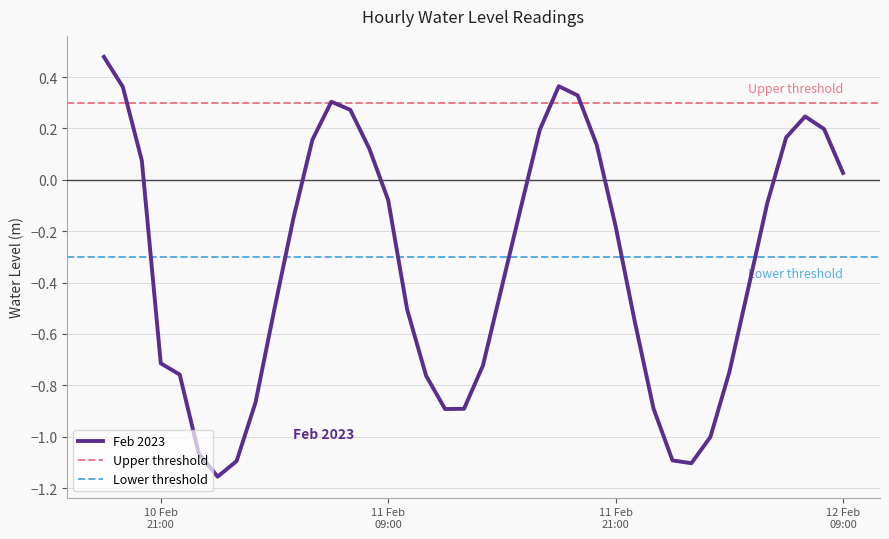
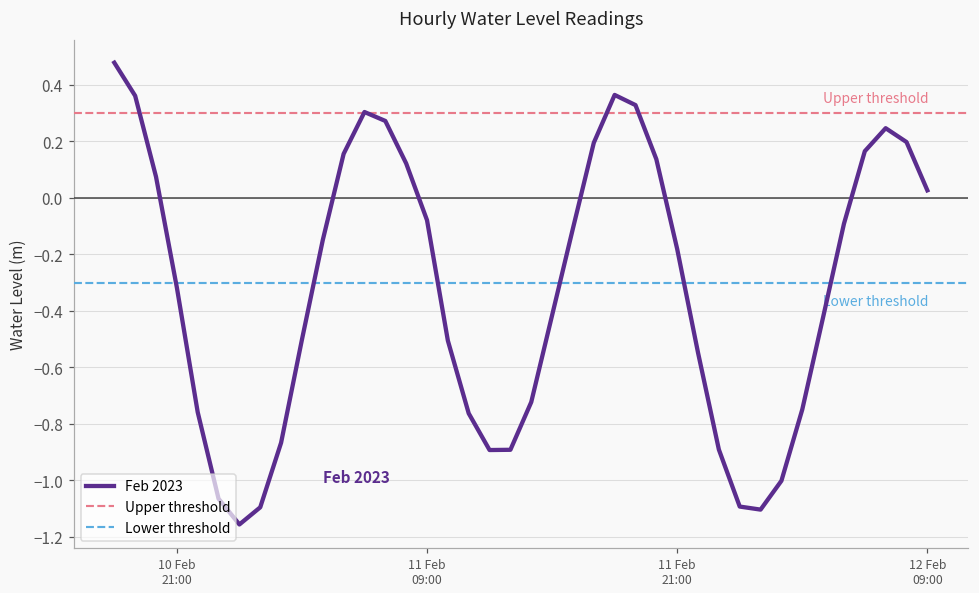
  {
    "Feb 2023": {
-     "10 Feb 21:00": -0.71,
+     "10 Feb 21:00": -0.32,
      "11 Feb 21:00": -0.18,
      "12 Feb 09:00": 0.03
    }
  }
